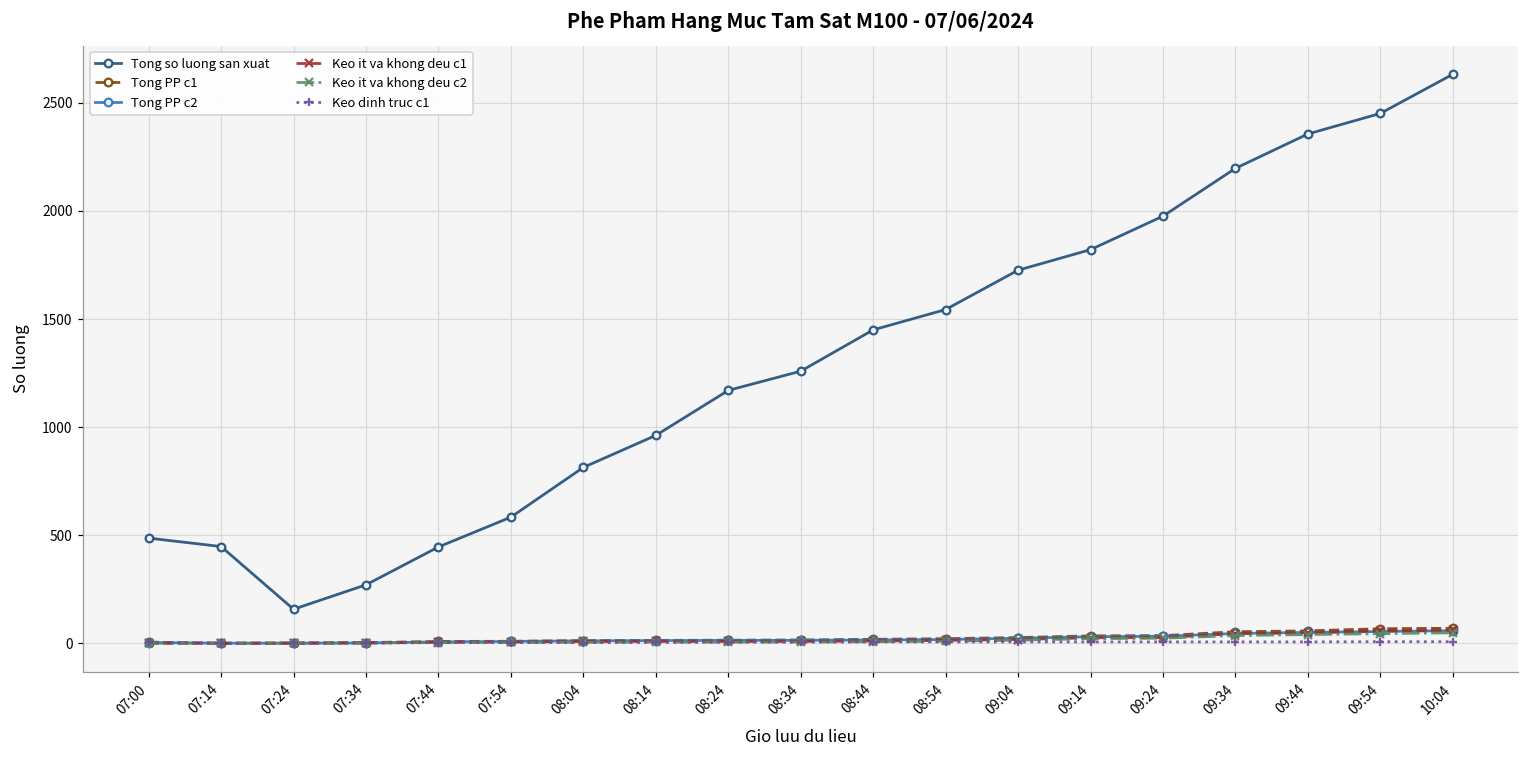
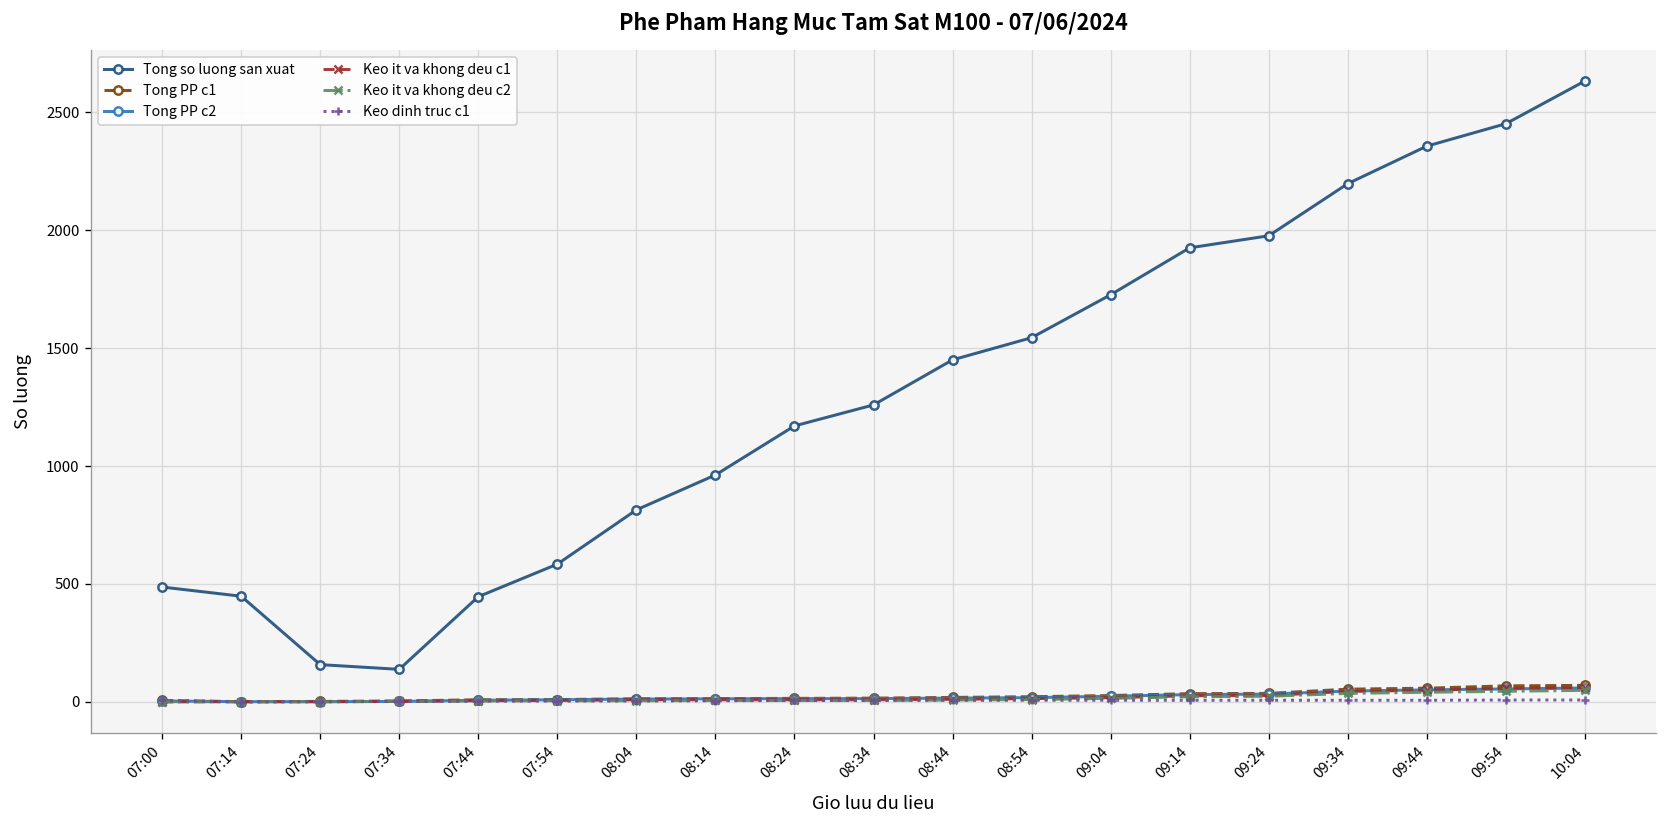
  {
    "Tong so luong san xuat": {
      "07:00": 490,
      "07:14": 450,
      "07:24": 160,
-     "07:34": 270,
+     "07:34": 140,
      "07:44": 450,
      "07:54": 580,
      "08:04": 810,
      "08:14": 960,
      "08:24": 1170,
      "08:34": 1260,
      "08:44": 1450,
      "08:54": 1540,
      "09:04": 1730,
-     "09:14": 1820,
+     "09:14": 1930,
      "09:24": 1980,
      "09:34": 2200,
      "09:44": 2360,
      "09:54": 2450,
      "10:04": 2630
    },
    "Keo dinh truc c1": {
      "09:14": 10,
      "09:24": 10,
      "09:34": 10,
      "09:44": 10,
      "09:54": 10,
      "10:04": 10
    }
  }
